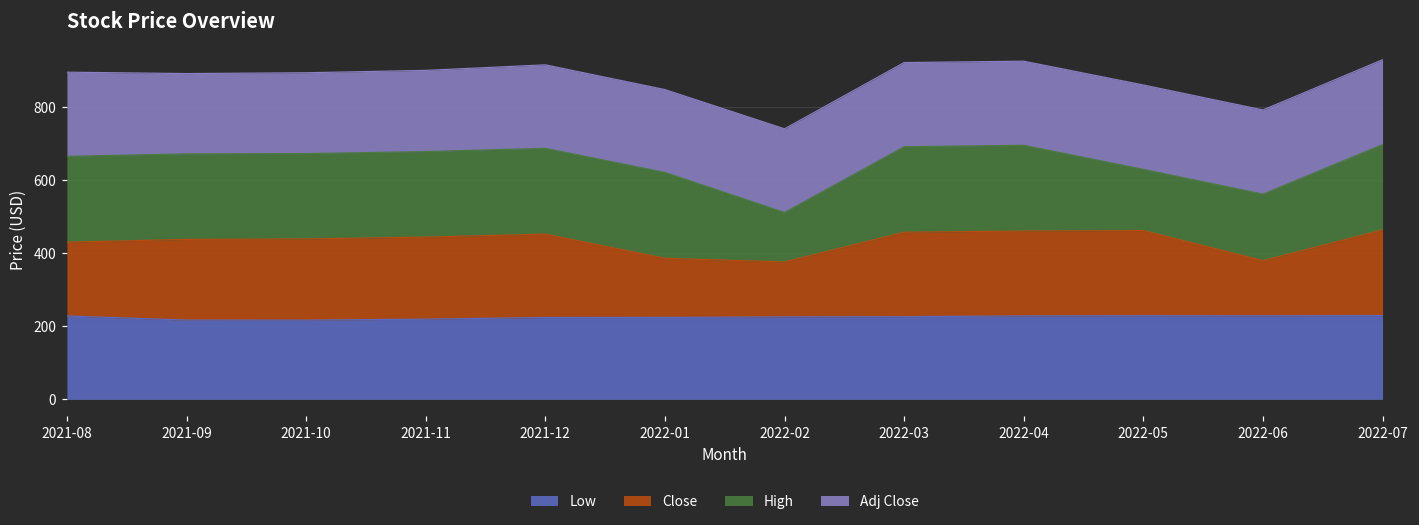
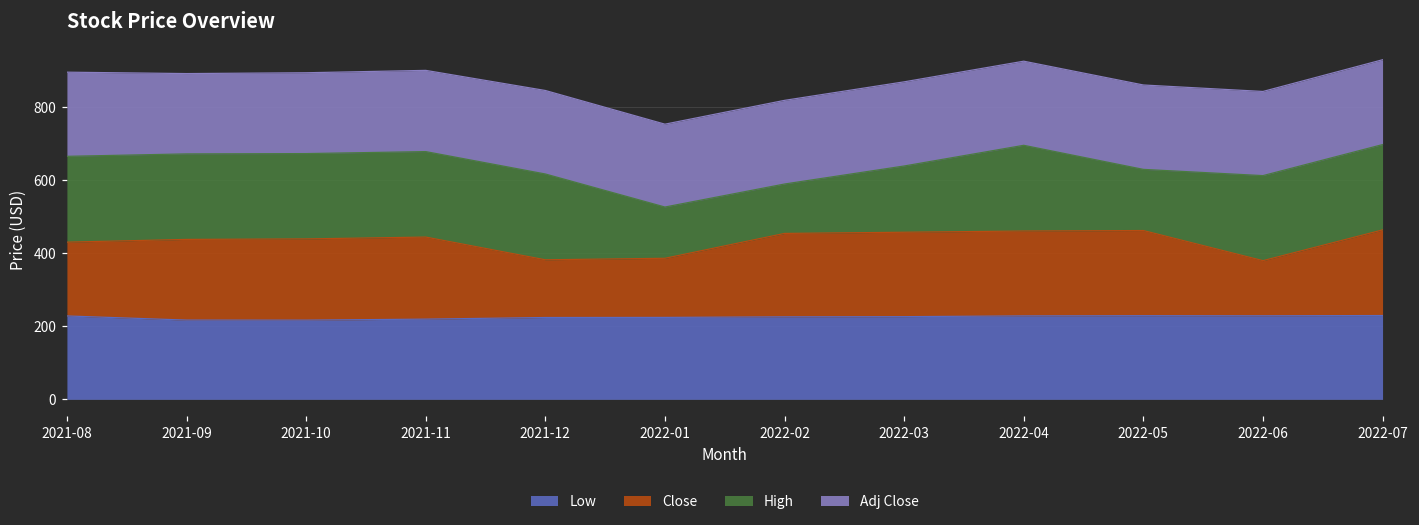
  {
    "Close": {
      "2021-08": 200,
      "2021-09": 220,
      "2021-10": 220,
      "2021-11": 220,
-     "2021-12": 230,
+     "2021-12": 160,
      "2022-01": 160,
-     "2022-02": 150,
+     "2022-02": 230,
      "2022-03": 230,
      "2022-04": 230,
      "2022-05": 230,
      "2022-06": 150,
      "2022-07": 230
    },
    "High": {
      "2021-08": 240,
      "2021-09": 230,
      "2021-10": 230,
      "2021-11": 230,
      "2021-12": 240,
-     "2022-01": 240,
+     "2022-01": 140,
      "2022-02": 140,
-     "2022-03": 230,
+     "2022-03": 180,
      "2022-04": 230,
      "2022-05": 170,
-     "2022-06": 180,
+     "2022-06": 230,
      "2022-07": 230
    }
  }
